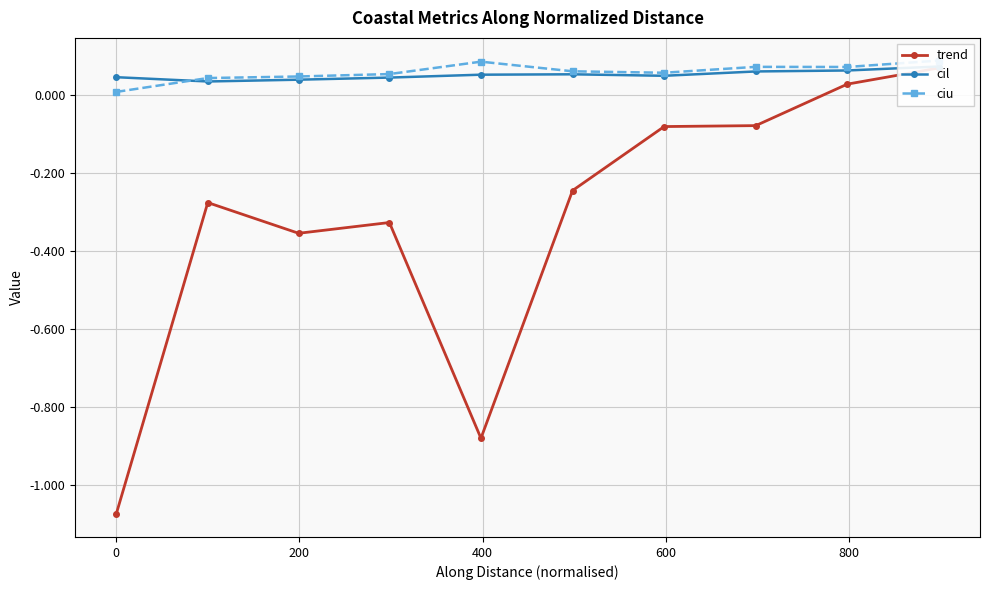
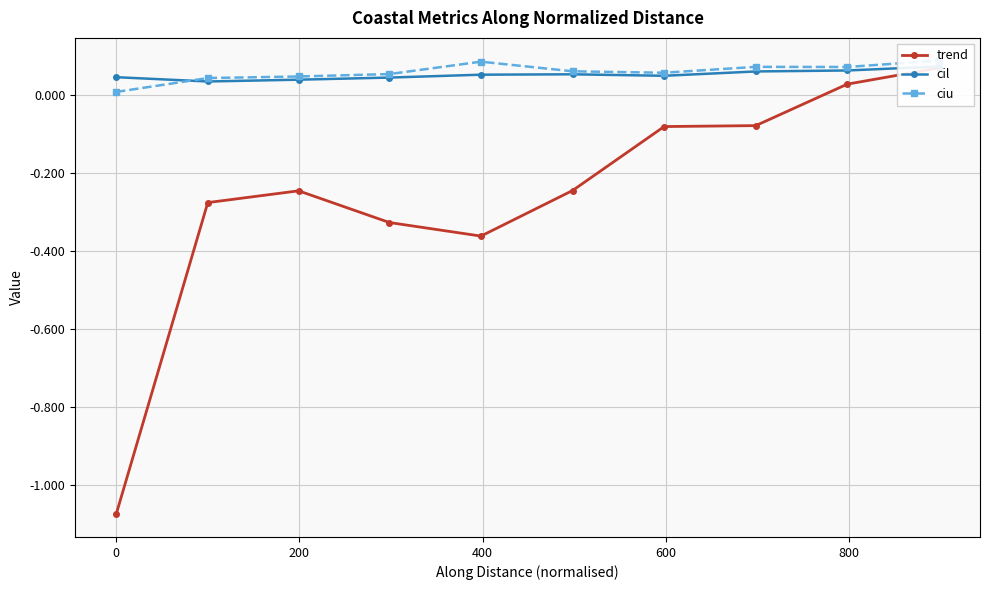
  {
    "trend": {
      "0": -1.08,
-     "200": -0.36,
-     "400": -0.88,
+     "200": -0.25,
+     "400": -0.36,
      "600": -0.08
    },
    "cil": {
      "0": 0.04,
      "200": 0.04,
      "400": 0.05,
      "600": 0.05
    },
    "ciu": {
      "0": 0.01,
      "200": 0.05,
      "400": 0.08,
      "600": 0.06
    }
  }
